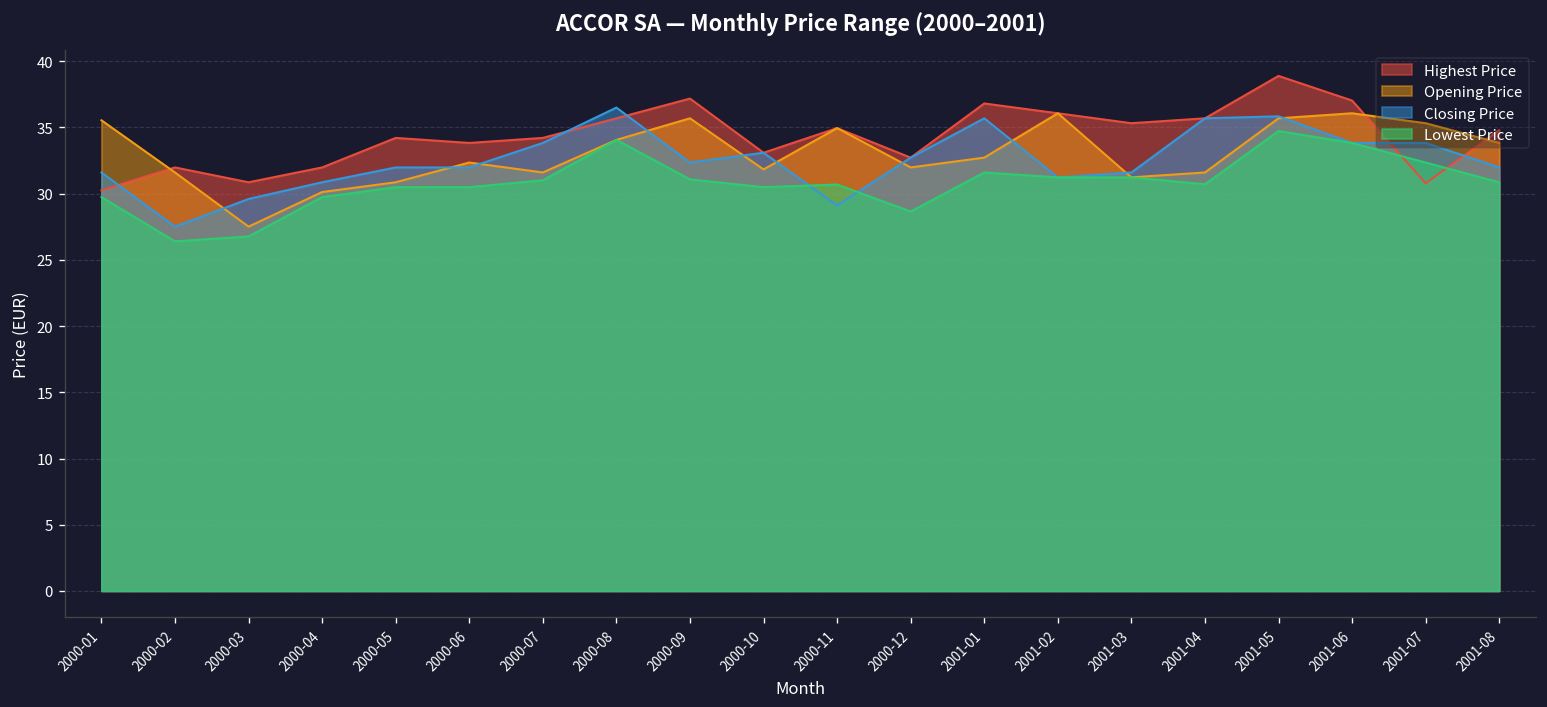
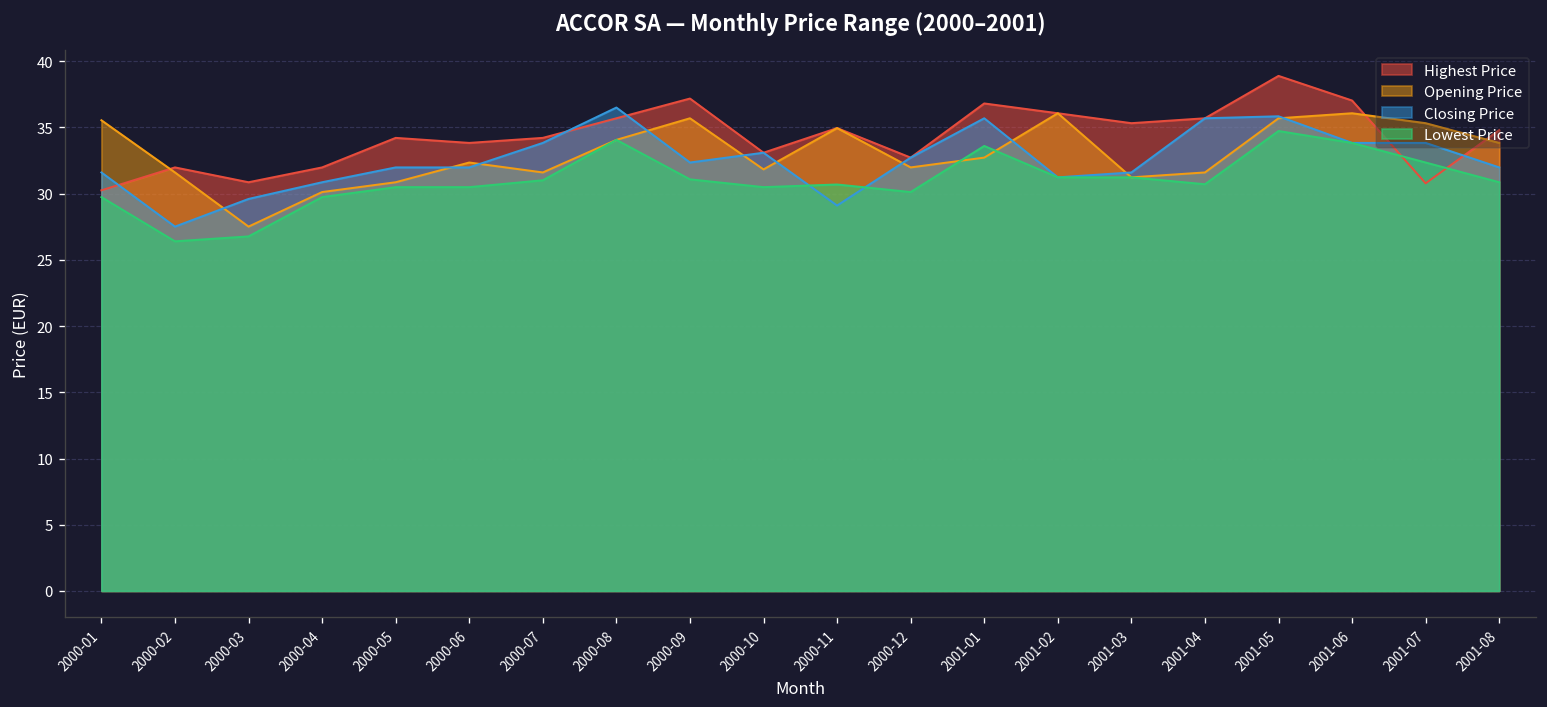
  {
    "Highest Price": {
      "2000-01": 30.3,
      "2000-02": 32.0,
      "2000-03": 30.9,
      "2000-04": 32.0,
      "2000-05": 34.2,
      "2000-06": 33.8,
      "2000-07": 34.2,
      "2000-08": 35.7,
      "2000-09": 37.2,
      "2001-01": 36.8,
      "2001-03": 35.3,
      "2001-05": 38.9,
      "2001-06": 37.0,
      "2001-07": 30.8
    },
    "Opening Price": {
      "2000-01": 35.5,
      "2000-02": 31.6,
      "2000-03": 27.5,
      "2000-04": 30.1,
      "2000-05": 30.9,
      "2000-06": 32.4,
      "2000-07": 31.6,
      "2000-09": 35.7,
      "2000-10": 31.8,
      "2000-12": 32.0,
      "2001-01": 32.7,
      "2001-04": 31.6,
      "2001-06": 36.1
    },
    "Closing Price": {
      "2000-01": 31.6,
      "2000-02": 27.5,
      "2000-03": 29.6,
      "2000-04": 30.9,
      "2000-05": 32.0,
      "2000-06": 32.0,
      "2000-07": 33.8,
      "2000-08": 36.5,
      "2000-09": 32.4,
      "2000-11": 29.1,
      "2001-01": 35.7,
      "2001-03": 31.6,
      "2001-08": 32.0
    },
    "Lowest Price": {
      "2000-01": 29.7,
      "2000-02": 26.4,
      "2000-03": 26.8,
      "2000-04": 29.7,
      "2000-05": 30.5,
      "2000-06": 30.5,
      "2000-07": 31.0,
      "2000-09": 31.1,
      "2000-10": 30.5,
      "2000-11": 30.7,
-     "2000-12": 28.7,
-     "2001-01": 31.6,
+     "2000-12": 30.1,
+     "2001-01": 33.6,
      "2001-04": 30.7,
      "2001-05": 34.7,
      "2001-07": 32.4,
      "2001-08": 30.9
    }
  }
